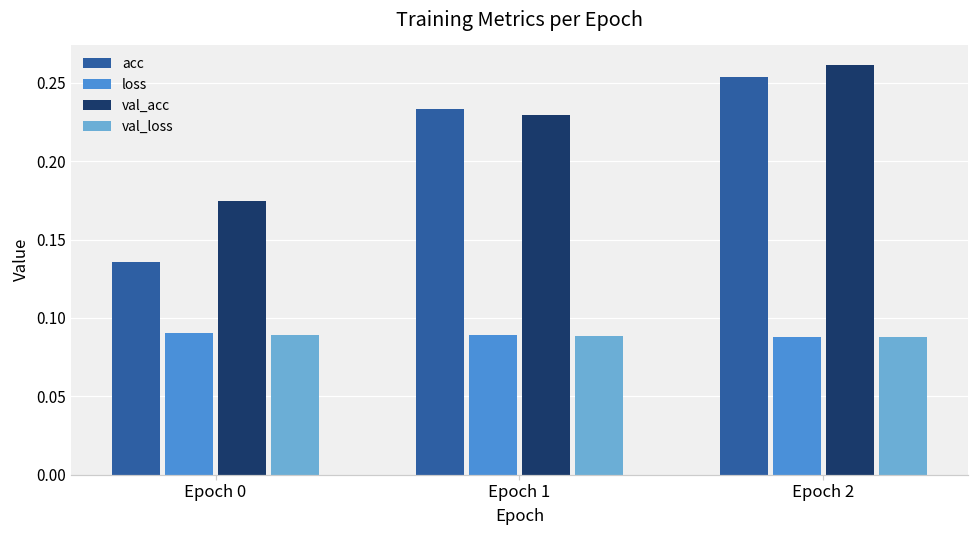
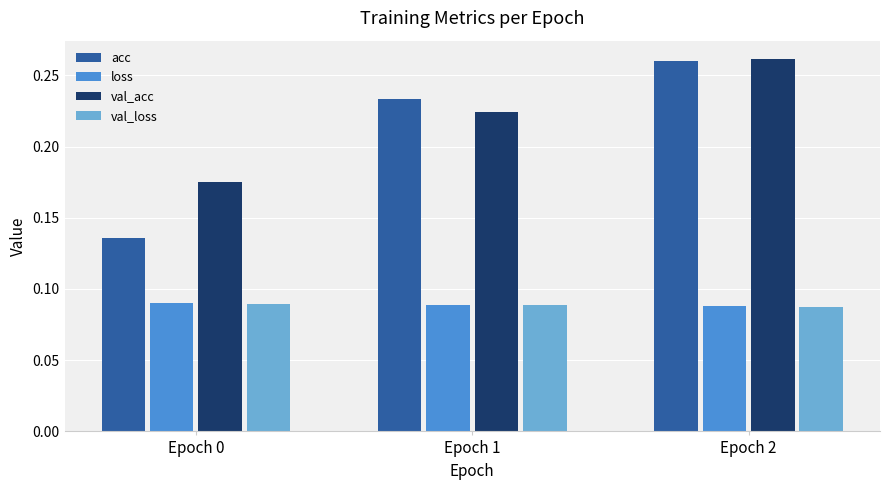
  {
    "acc": {
      "Epoch 0": 0.136,
      "Epoch 1": 0.234,
-     "Epoch 2": 0.254
+     "Epoch 2": 0.260
    },
    "val_acc": {
      "Epoch 0": 0.175,
-     "Epoch 1": 0.230,
+     "Epoch 1": 0.224,
      "Epoch 2": 0.261
    }
  }
